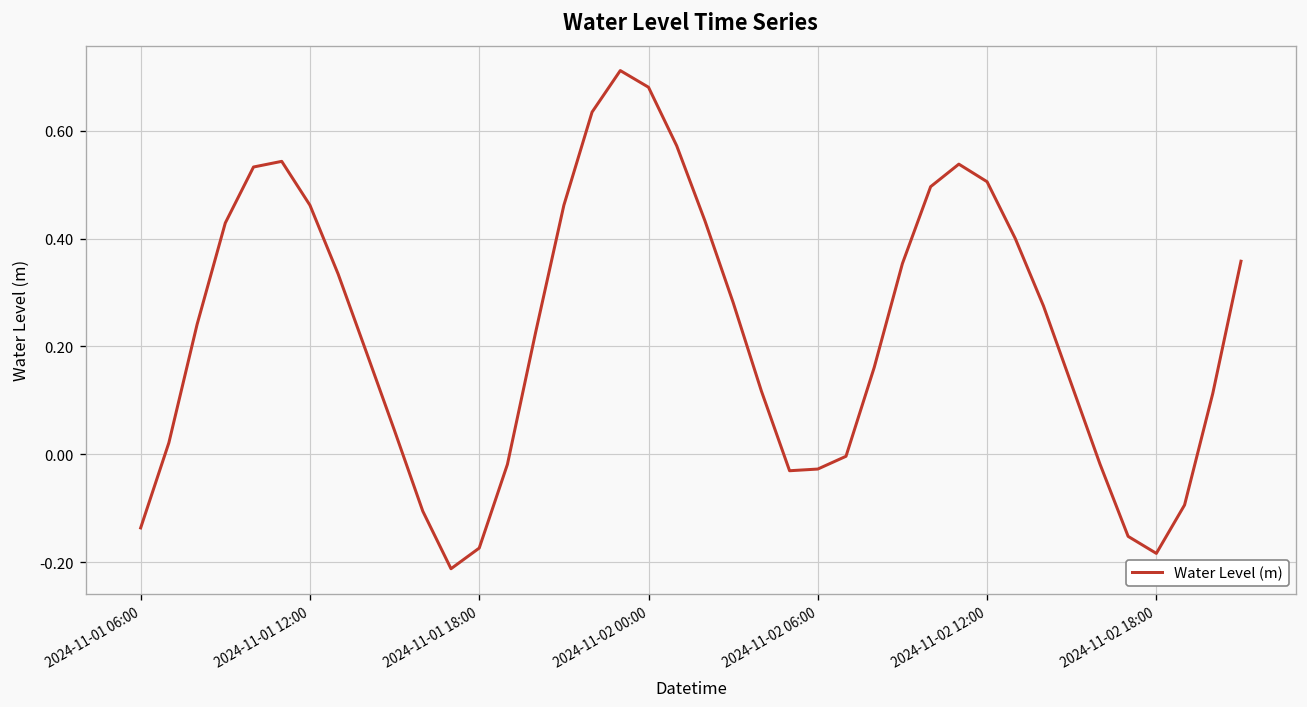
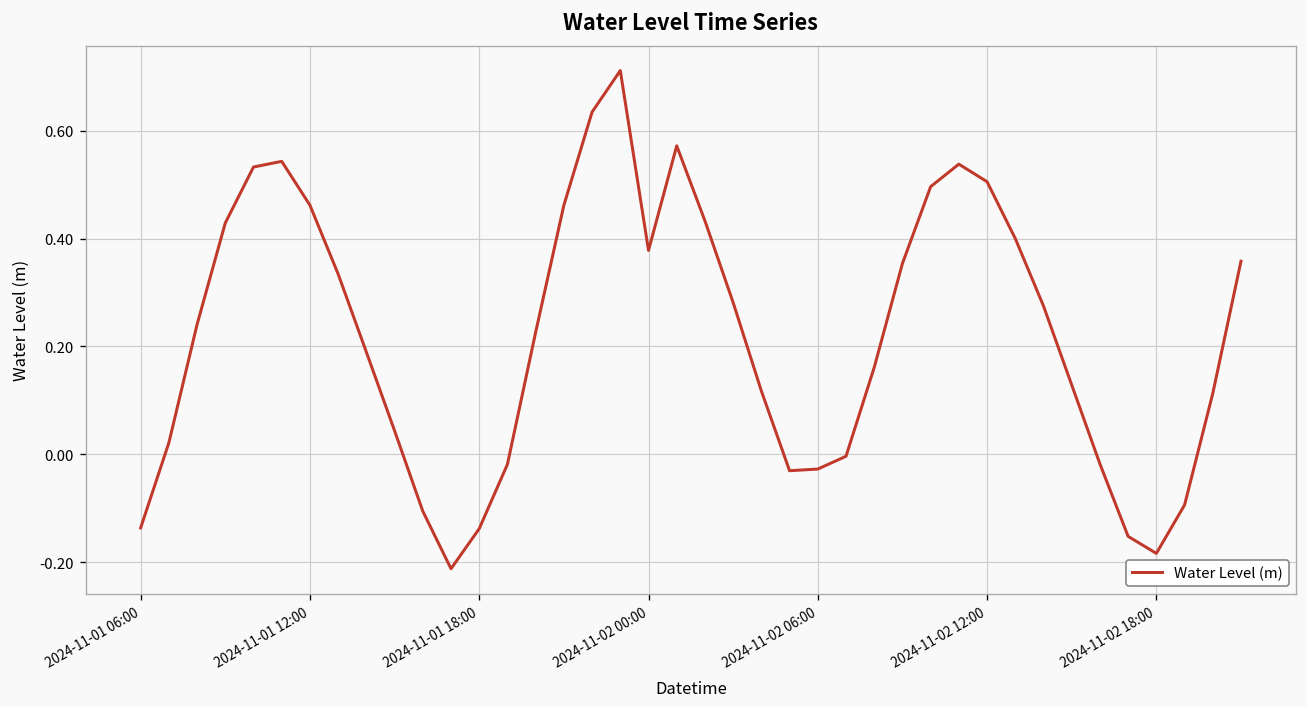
  {
    "2024-11-01 06:00": -0.14,
    "2024-11-01 12:00": 0.46,
-   "2024-11-01 18:00": -0.17,
-   "2024-11-02 00:00": 0.68,
+   "2024-11-01 18:00": -0.14,
+   "2024-11-02 00:00": 0.38,
    "2024-11-02 06:00": -0.03,
    "2024-11-02 12:00": 0.51,
    "2024-11-02 18:00": -0.18
  }
